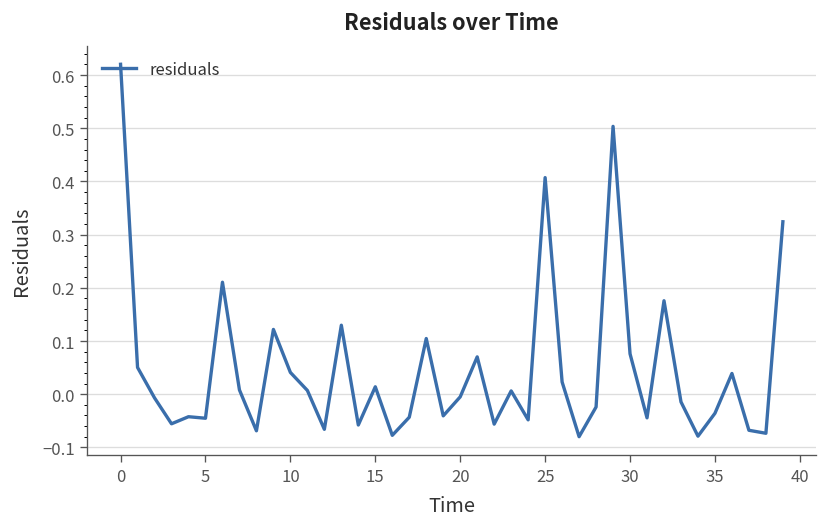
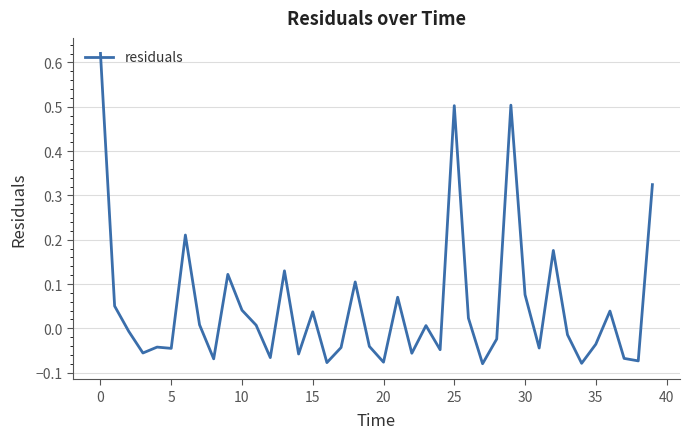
  {
    "0": 0.62,
    "5": -0.05,
    "10": 0.04,
-   "15": 0.01,
-   "20": 0.00,
-   "25": 0.41,
+   "15": 0.04,
+   "20": -0.08,
+   "25": 0.50,
    "30": 0.08,
    "35": -0.04
  }
